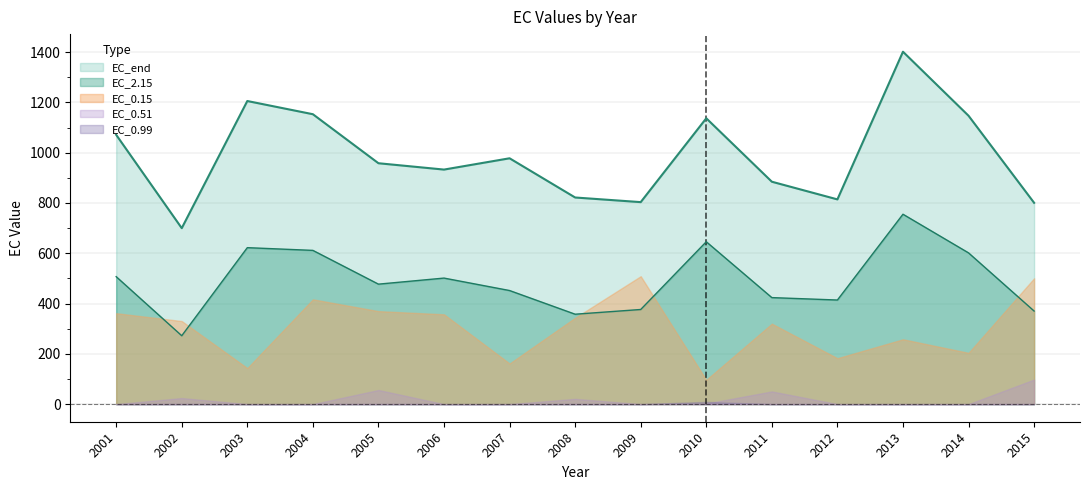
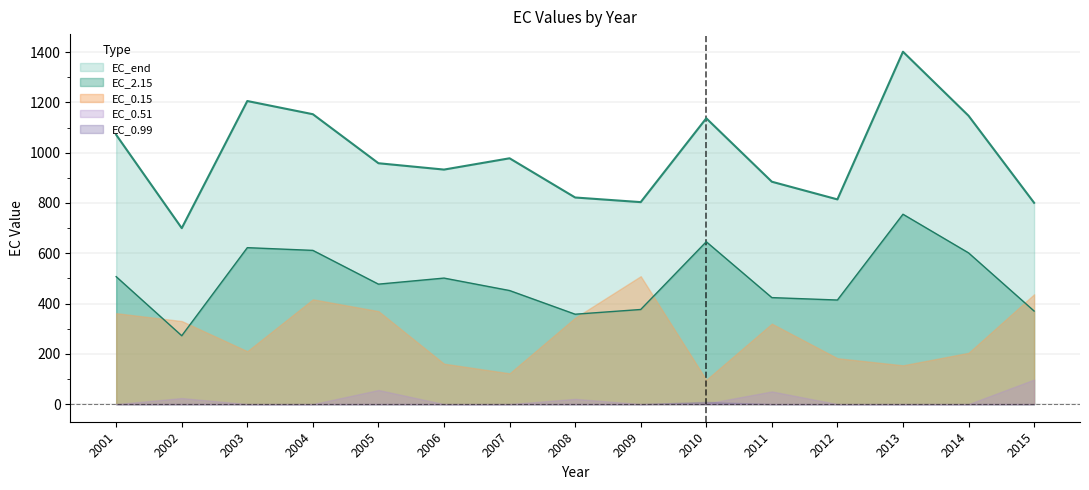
  {
    "EC_0.15": {
      "2001": 360,
      "2002": 330,
-     "2003": 140,
+     "2003": 210,
      "2004": 420,
      "2005": 370,
-     "2006": 360,
-     "2007": 160,
+     "2006": 160,
+     "2007": 120,
      "2008": 340,
      "2009": 510,
      "2010": 100,
      "2011": 320,
      "2012": 180,
-     "2013": 260,
+     "2013": 150,
      "2014": 200,
-     "2015": 500
+     "2015": 440
    }
  }
